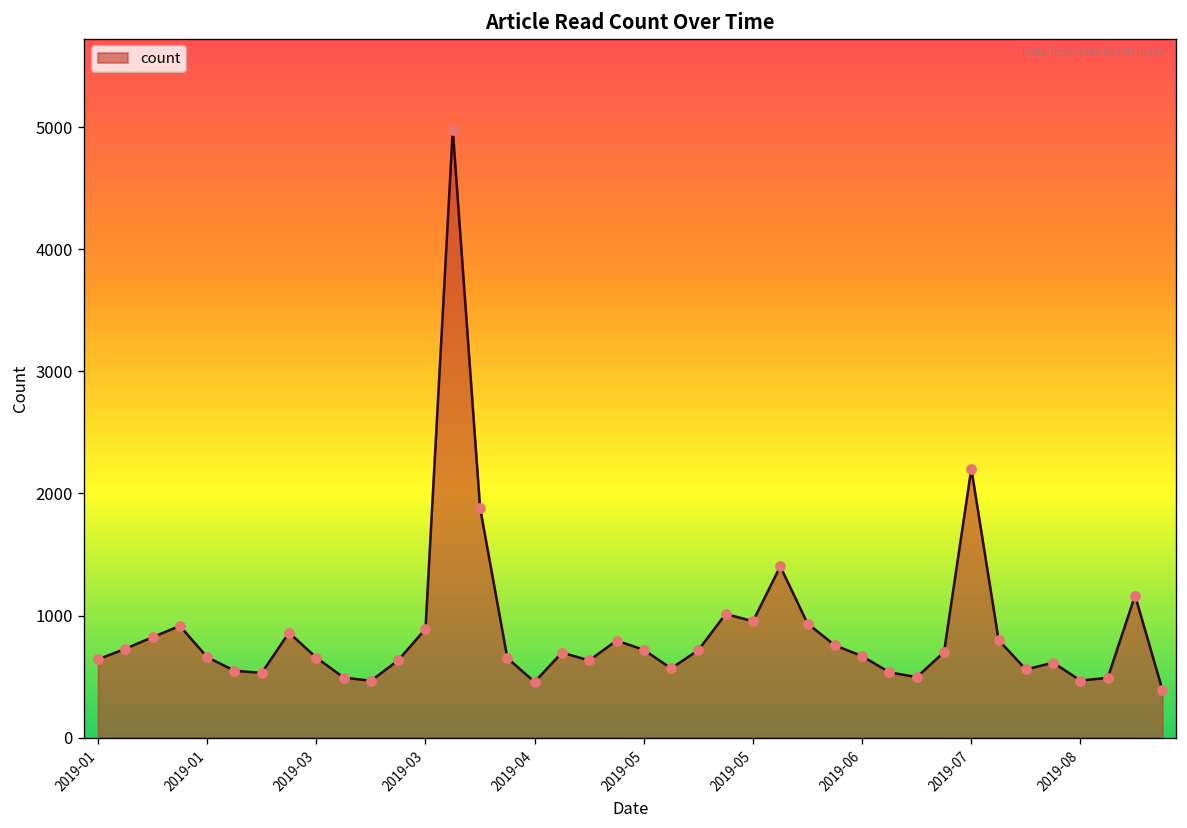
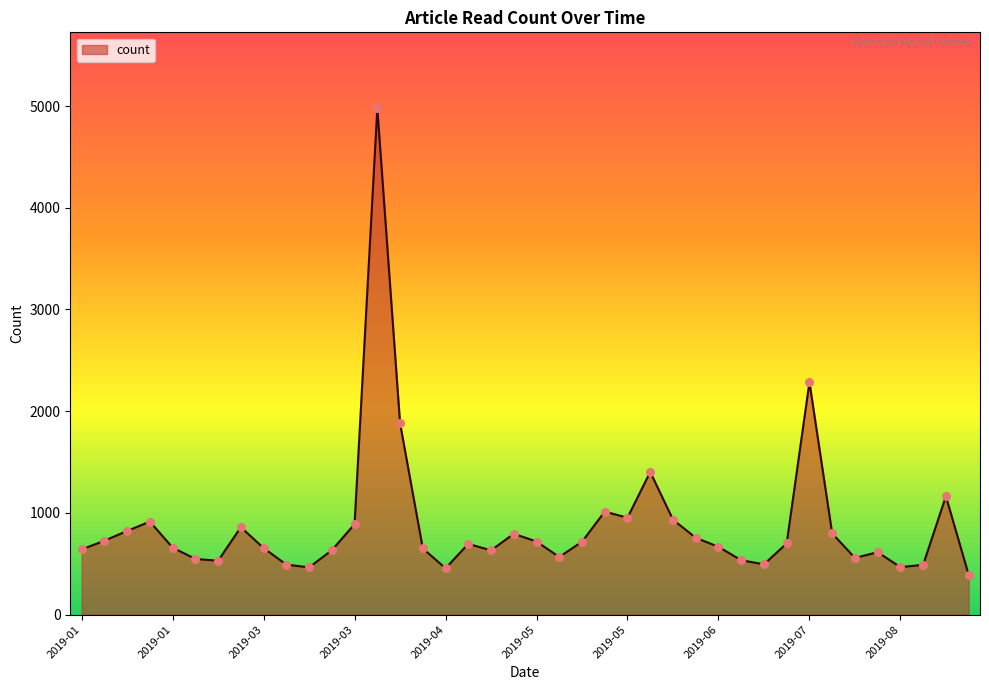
  {
    "2019-04": 460,
    "2019-06": 670,
-   "2019-07": 2200,
+   "2019-07": 2290,
    "2019-08": 470
  }
